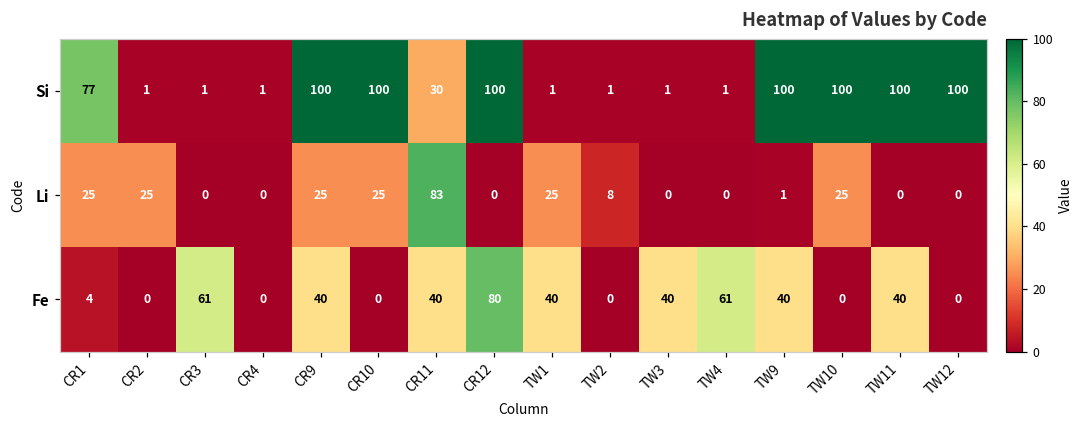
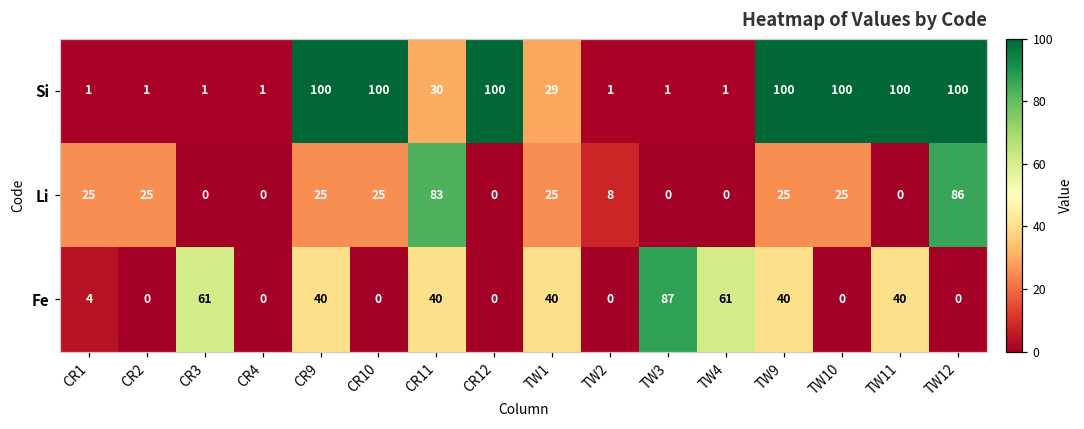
  {
    "Si": {
-     "CR1": 77,
+     "CR1": 1,
      "CR2": 1,
      "CR3": 1,
      "CR4": 1,
      "CR9": 100,
      "CR10": 100,
      "CR11": 30,
      "CR12": 100,
-     "TW1": 1,
+     "TW1": 29,
      "TW2": 1,
      "TW3": 1,
      "TW4": 1,
      "TW9": 100,
      "TW10": 100,
      "TW11": 100,
      "TW12": 100
    },
    "Li": {
      "CR1": 25,
      "CR2": 25,
      "CR3": 0,
      "CR4": 0,
      "CR9": 25,
      "CR10": 25,
      "CR11": 83,
      "CR12": 0,
      "TW1": 25,
      "TW2": 8,
      "TW3": 0,
      "TW4": 0,
-     "TW9": 1,
+     "TW9": 25,
      "TW10": 25,
      "TW11": 0,
-     "TW12": 0
+     "TW12": 86
    },
    "Fe": {
      "CR1": 4,
      "CR2": 0,
      "CR3": 61,
      "CR4": 0,
      "CR9": 40,
      "CR10": 0,
      "CR11": 40,
-     "CR12": 80,
+     "CR12": 0,
      "TW1": 40,
      "TW2": 0,
-     "TW3": 40,
+     "TW3": 87,
      "TW4": 61,
      "TW9": 40,
      "TW10": 0,
      "TW11": 40,
      "TW12": 0
    }
  }
